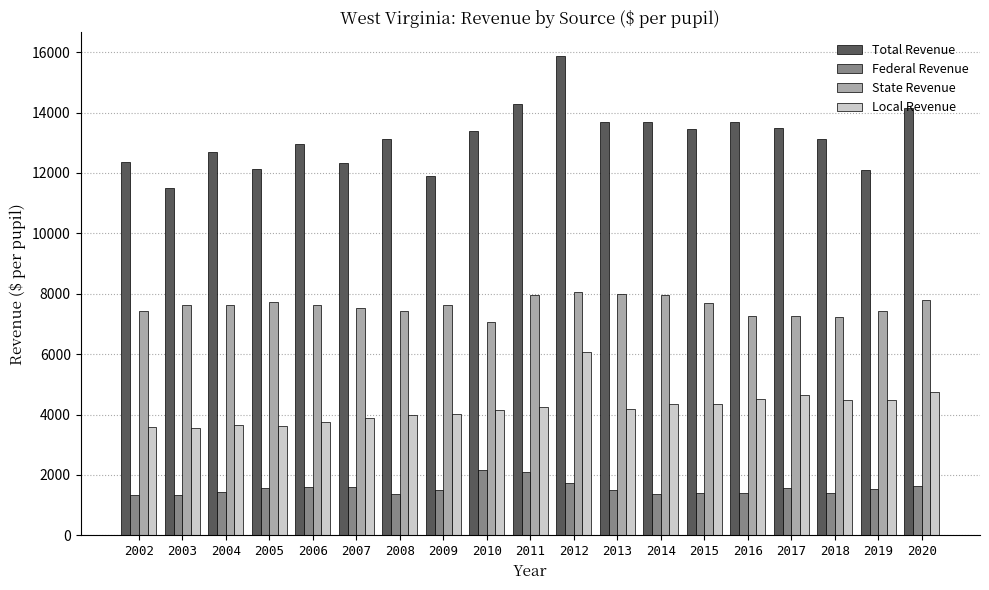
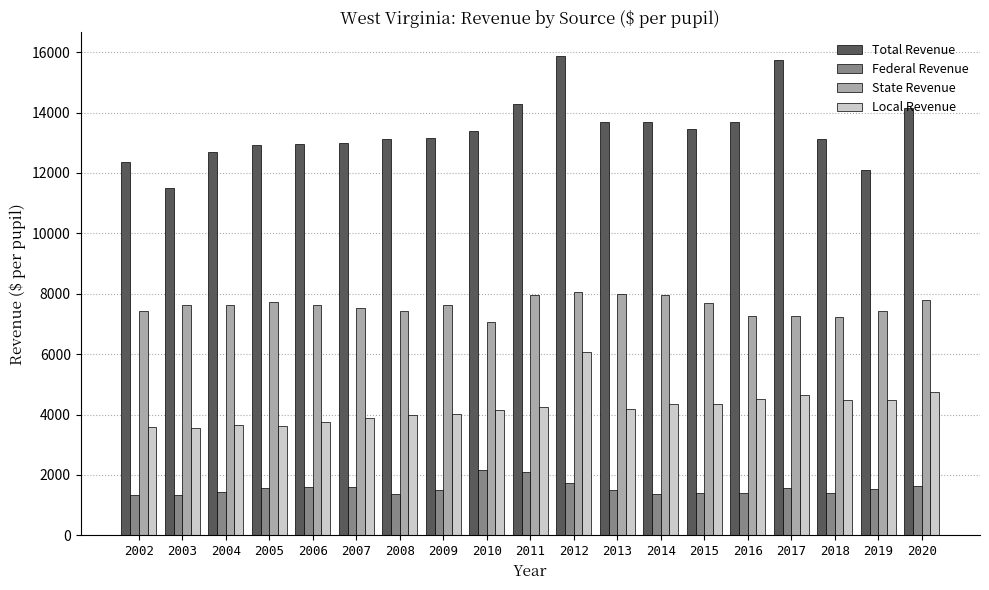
  {
    "Total Revenue": {
      "2002": 12400,
      "2003": 11500,
      "2004": 12700,
-     "2005": 12100,
+     "2005": 12900,
      "2006": 13000,
-     "2007": 12300,
+     "2007": 13000,
      "2008": 13100,
-     "2009": 11900,
+     "2009": 13200,
      "2010": 13400,
      "2011": 14300,
      "2012": 15900,
      "2013": 13700,
      "2014": 13700,
      "2015": 13500,
      "2016": 13700,
-     "2017": 13500,
+     "2017": 15700,
      "2018": 13100,
      "2019": 12100,
      "2020": 14200
    }
  }
